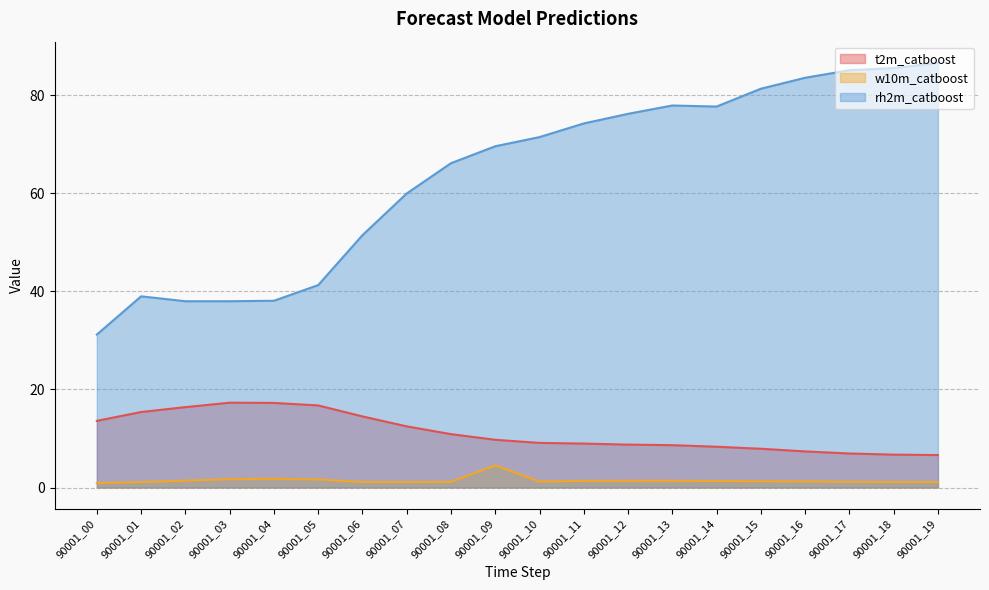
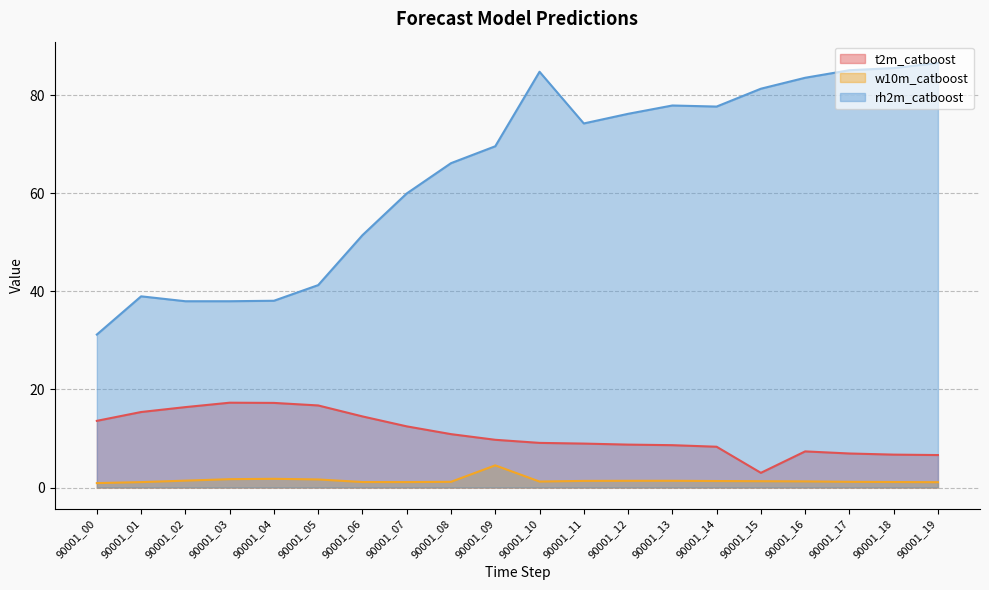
  {
    "t2m_catboost": {
      "90001_00": 14,
      "90001_01": 15,
      "90001_02": 16,
      "90001_03": 17,
      "90001_04": 17,
      "90001_05": 17,
      "90001_06": 15,
      "90001_07": 12,
      "90001_08": 11,
      "90001_09": 10,
      "90001_10": 9,
      "90001_11": 9,
      "90001_12": 9,
      "90001_13": 9,
      "90001_14": 8,
-     "90001_15": 8,
+     "90001_15": 3,
      "90001_16": 7,
      "90001_17": 7,
      "90001_18": 7,
      "90001_19": 7
    },
    "w10m_catboost": {
      "90001_00": 1,
      "90001_01": 1,
      "90001_02": 1,
      "90001_03": 2,
      "90001_04": 2,
      "90001_05": 2,
      "90001_06": 1,
      "90001_07": 1,
      "90001_08": 1,
      "90001_09": 5,
      "90001_10": 1,
      "90001_11": 1,
      "90001_12": 1,
      "90001_13": 1,
      "90001_14": 1,
      "90001_15": 1,
      "90001_16": 1,
      "90001_17": 1,
      "90001_18": 1,
      "90001_19": 1
    },
    "rh2m_catboost": {
      "90001_00": 31,
      "90001_01": 39,
      "90001_02": 38,
      "90001_03": 38,
      "90001_04": 38,
      "90001_05": 41,
      "90001_06": 51,
      "90001_07": 60,
      "90001_08": 66,
      "90001_09": 70,
-     "90001_10": 71,
+     "90001_10": 85,
      "90001_11": 74,
      "90001_12": 76,
      "90001_13": 78,
      "90001_14": 78,
      "90001_15": 81,
      "90001_16": 84
    }
  }
